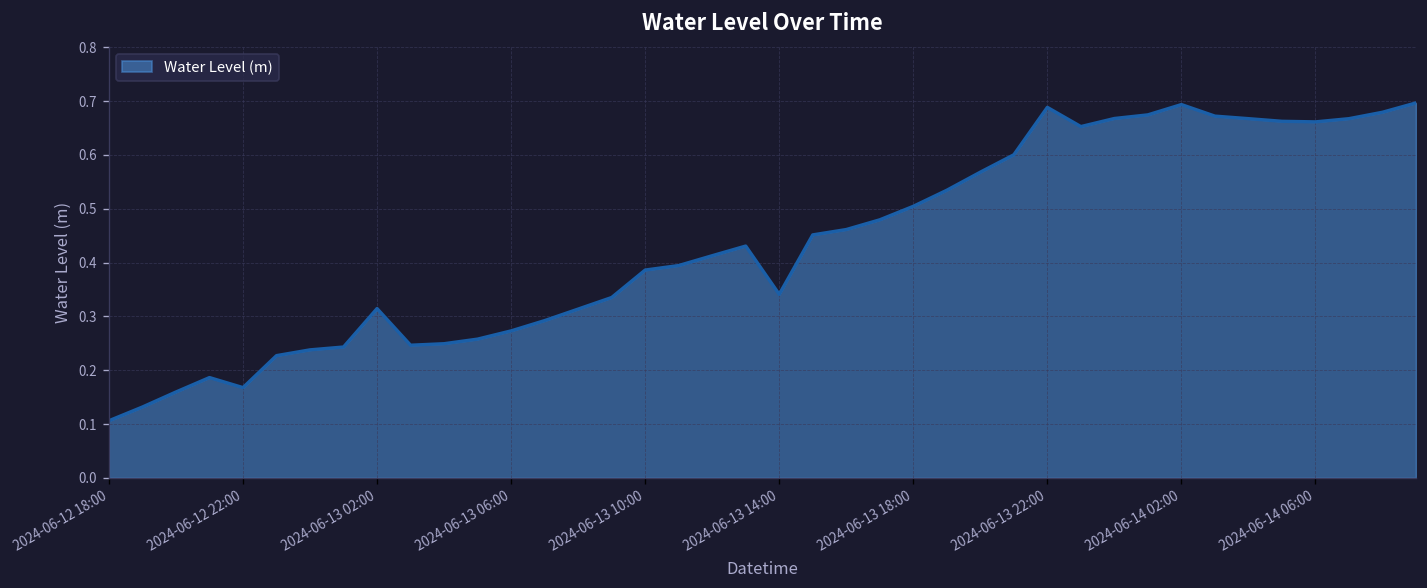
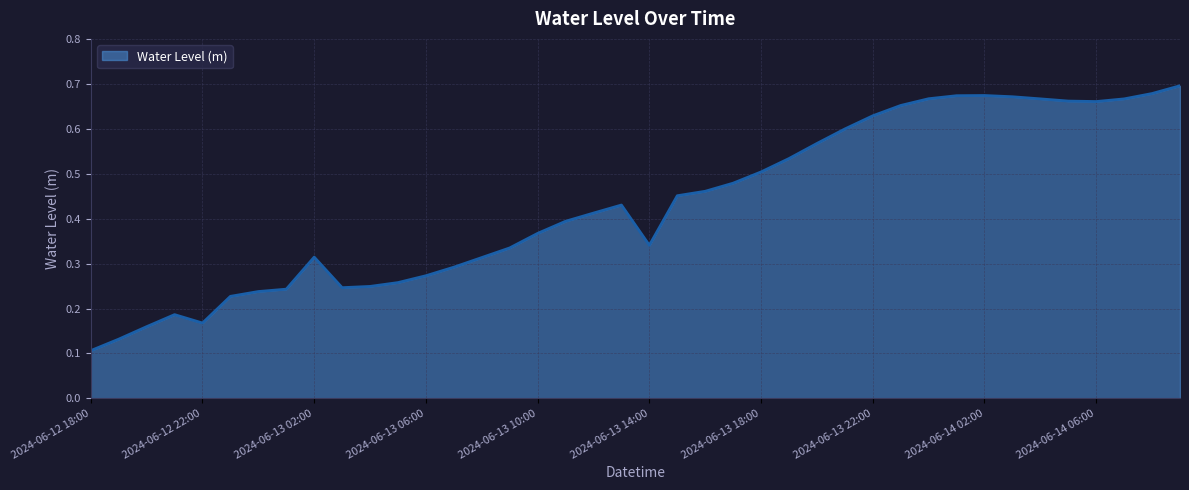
  {
    "2024-06-12 18:00": 0.11,
    "2024-06-12 22:00": 0.17,
    "2024-06-13 02:00": 0.31,
    "2024-06-13 06:00": 0.27,
-   "2024-06-13 10:00": 0.39,
+   "2024-06-13 10:00": 0.37,
    "2024-06-13 14:00": 0.34,
    "2024-06-13 18:00": 0.50,
-   "2024-06-13 22:00": 0.69,
-   "2024-06-14 02:00": 0.69,
+   "2024-06-13 22:00": 0.63,
+   "2024-06-14 02:00": 0.67,
    "2024-06-14 06:00": 0.66
  }
